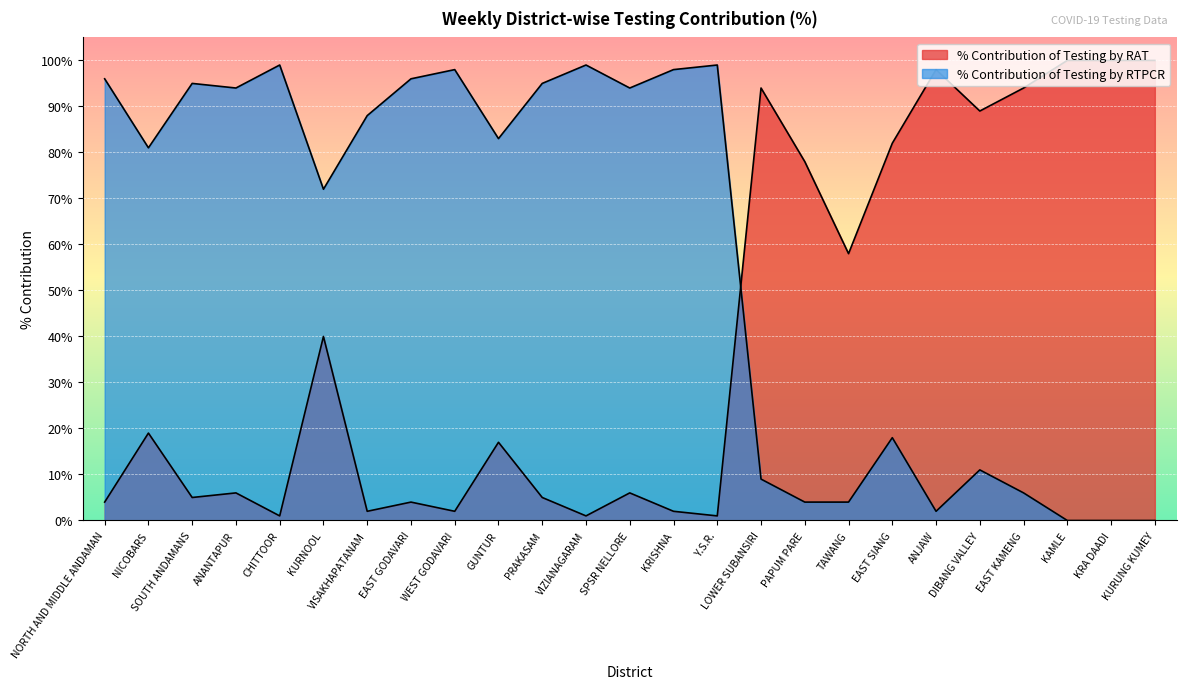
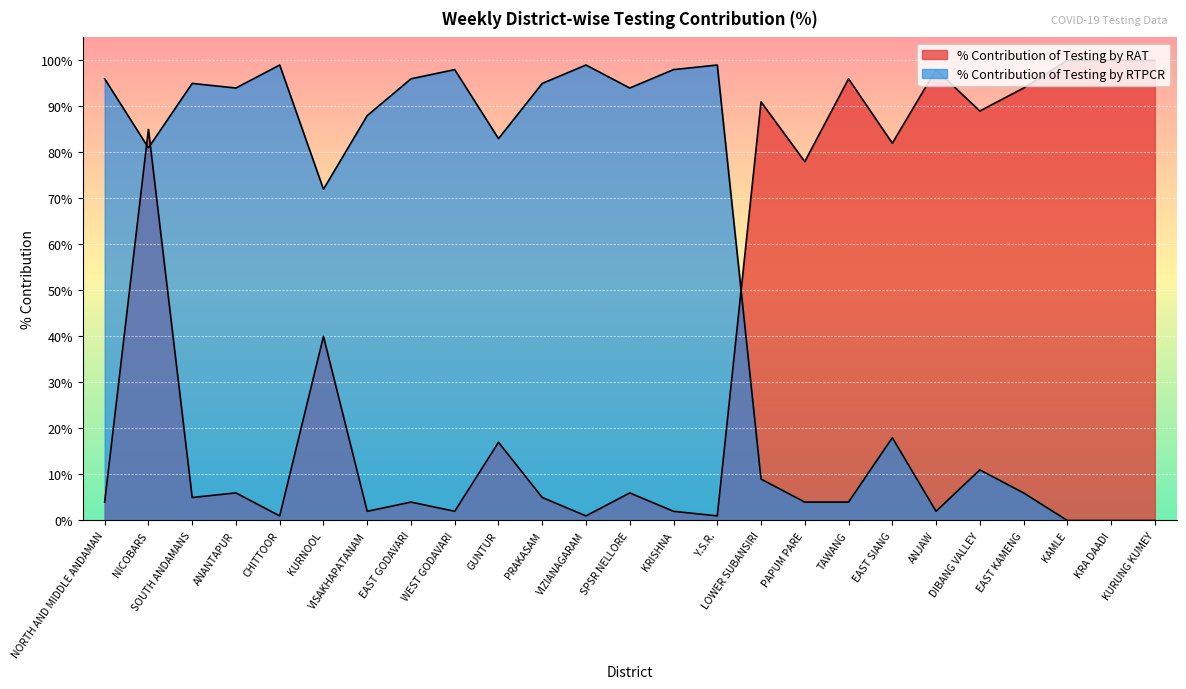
  {
    "% Contribution of Testing by RAT": {
      "NORTH AND MIDDLE ANDAMAN": "4%",
-     "NICOBARS": "19%",
+     "NICOBARS": "85%",
      "SOUTH ANDAMANS": "5%",
      "ANANTAPUR": "6%",
      "CHITTOOR": "1%",
      "KURNOOL": "40%",
      "VISAKHAPATANAM": "2%",
      "EAST GODAVARI": "4%",
      "WEST GODAVARI": "2%",
      "GUNTUR": "17%",
      "PRAKASAM": "5%",
      "VIZIANAGARAM": "1%",
      "SPSR NELLORE": "6%",
      "KRISHNA": "2%",
      "Y.S.R.": "1%",
-     "LOWER SUBANSIRI": "94%",
+     "LOWER SUBANSIRI": "91%",
      "PAPUM PARE": "78%",
-     "TAWANG": "58%",
+     "TAWANG": "96%",
      "EAST SIANG": "82%",
      "DIBANG VALLEY": "89%",
      "EAST KAMENG": "94%"
    },
    "% Contribution of Testing by RTPCR": {
      "NORTH AND MIDDLE ANDAMAN": "96%",
      "NICOBARS": "81%",
      "SOUTH ANDAMANS": "95%",
      "ANANTAPUR": "94%",
      "CHITTOOR": "99%",
      "KURNOOL": "72%",
      "VISAKHAPATANAM": "88%",
      "EAST GODAVARI": "96%",
      "WEST GODAVARI": "98%",
      "GUNTUR": "83%",
      "PRAKASAM": "95%",
      "VIZIANAGARAM": "99%",
      "SPSR NELLORE": "94%",
      "KRISHNA": "98%",
      "Y.S.R.": "99%",
      "LOWER SUBANSIRI": "9%",
      "PAPUM PARE": "4%",
      "TAWANG": "4%",
      "EAST SIANG": "18%",
      "ANJAW": "2%",
      "DIBANG VALLEY": "11%",
      "EAST KAMENG": "6%",
      "KAMLE": "0%",
      "KRA DAADI": "0%",
      "KURUNG KUMEY": "0%"
    }
  }
